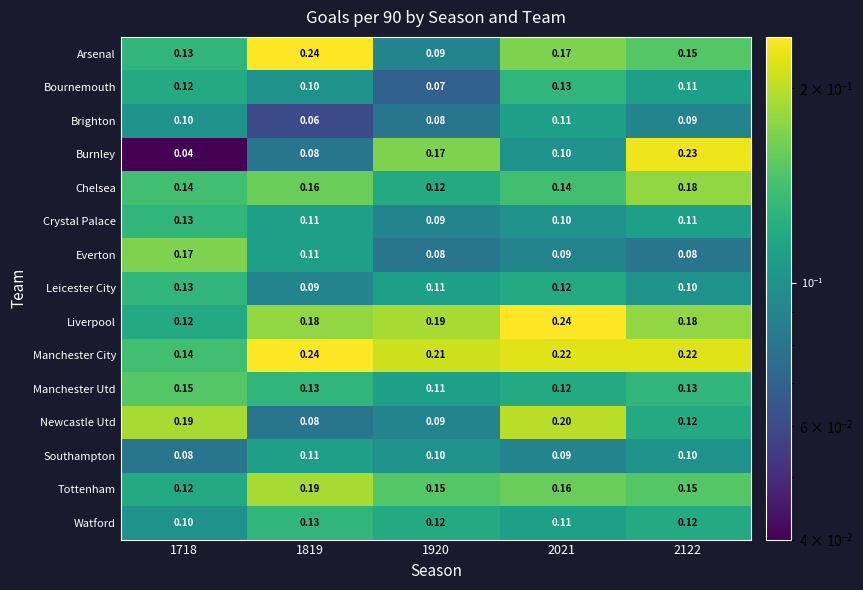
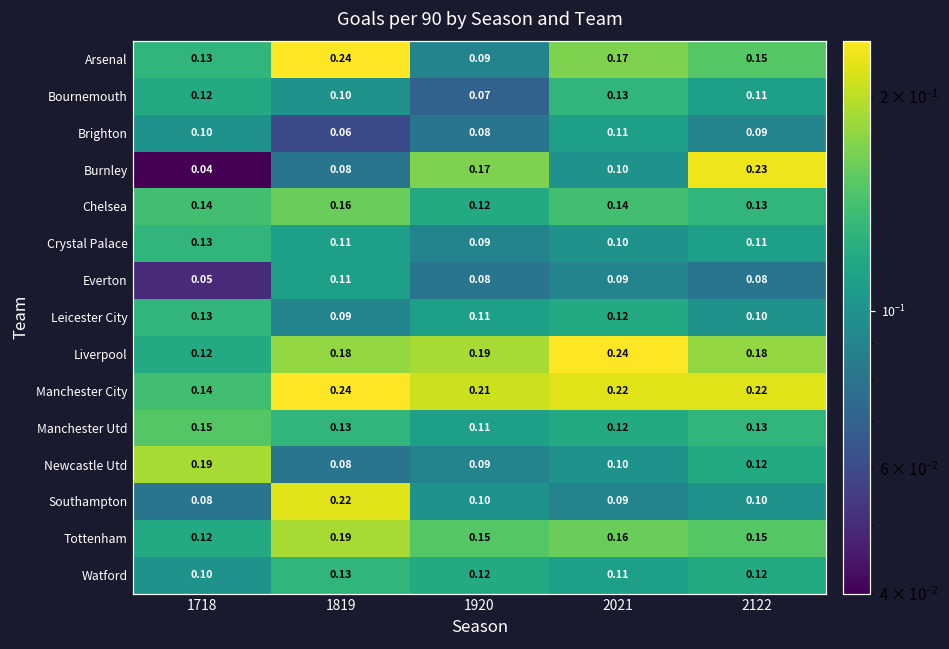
  {
    "Arsenal": {
      "1718": 0.13,
      "1819": 0.24,
      "1920": 0.09,
      "2021": 0.17,
      "2122": 0.15
    },
    "Bournemouth": {
      "1718": 0.12,
      "1819": 0.10,
      "1920": 0.07,
      "2021": 0.13,
      "2122": 0.11
    },
    "Brighton": {
      "1718": 0.10,
      "1819": 0.06,
      "1920": 0.08,
      "2021": 0.11,
      "2122": 0.09
    },
    "Burnley": {
      "1718": 0.04,
      "1819": 0.08,
      "1920": 0.17,
      "2021": 0.10,
      "2122": 0.23
    },
    "Chelsea": {
      "1718": 0.14,
      "1819": 0.16,
      "1920": 0.12,
      "2021": 0.14,
-     "2122": 0.18
+     "2122": 0.13
    },
    "Crystal Palace": {
      "1718": 0.13,
      "1819": 0.11,
      "1920": 0.09,
      "2021": 0.10,
      "2122": 0.11
    },
    "Everton": {
-     "1718": 0.17,
+     "1718": 0.05,
      "1819": 0.11,
      "1920": 0.08,
      "2021": 0.09,
      "2122": 0.08
    },
    "Leicester City": {
      "1718": 0.13,
      "1819": 0.09,
      "1920": 0.11,
      "2021": 0.12,
      "2122": 0.10
    },
    "Liverpool": {
      "1718": 0.12,
      "1819": 0.18,
      "1920": 0.19,
      "2021": 0.24,
      "2122": 0.18
    },
    "Manchester City": {
      "1718": 0.14,
      "1819": 0.24,
      "1920": 0.21,
      "2021": 0.22,
      "2122": 0.22
    },
    "Manchester Utd": {
      "1718": 0.15,
      "1819": 0.13,
      "1920": 0.11,
      "2021": 0.12,
      "2122": 0.13
    },
    "Newcastle Utd": {
      "1718": 0.19,
      "1819": 0.08,
      "1920": 0.09,
-     "2021": 0.20,
+     "2021": 0.10,
      "2122": 0.12
    },
    "Southampton": {
      "1718": 0.08,
-     "1819": 0.11,
+     "1819": 0.22,
      "1920": 0.10,
      "2021": 0.09,
      "2122": 0.10
    },
    "Tottenham": {
      "1718": 0.12,
      "1819": 0.19,
      "1920": 0.15,
      "2021": 0.16,
      "2122": 0.15
    },
    "Watford": {
      "1718": 0.10,
      "1819": 0.13,
      "1920": 0.12,
      "2021": 0.11,
      "2122": 0.12
    }
  }
